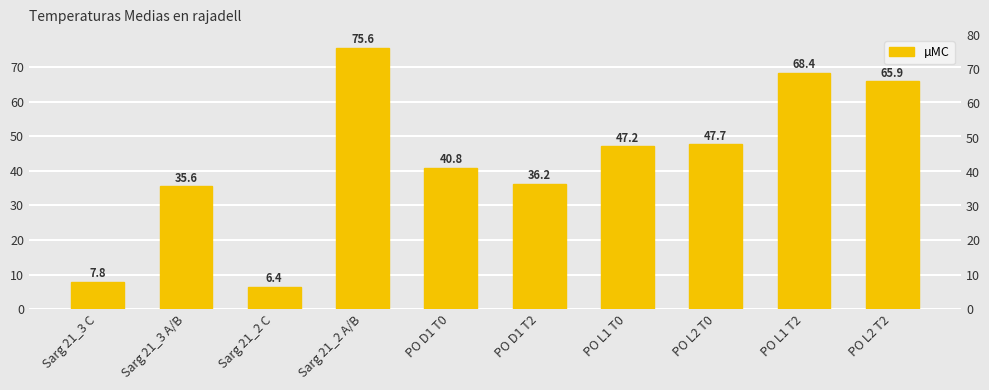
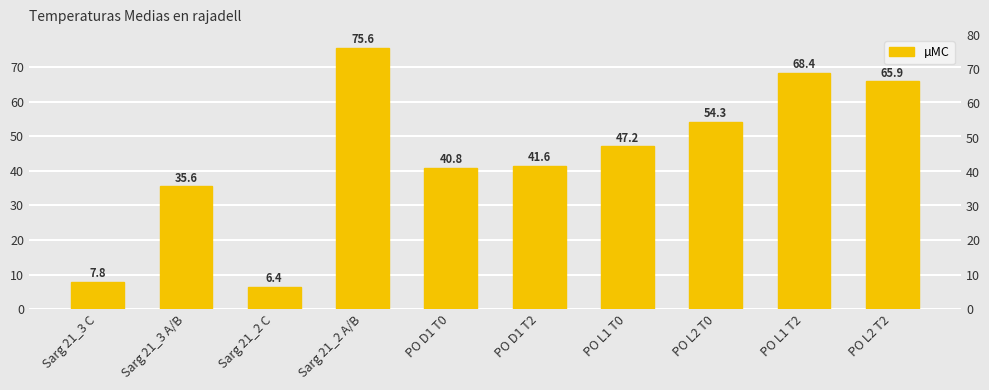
  {
    "Sarg 21_3 C": 7.8,
    "Sarg 21_3 A/B": 35.6,
    "Sarg 21_2 C": 6.4,
    "Sarg 21_2 A/B": 75.6,
    "PO D1 T0": 40.8,
-   "PO D1 T2": 36.2,
+   "PO D1 T2": 41.6,
    "PO L1 T0": 47.2,
-   "PO L2 T0": 47.7,
+   "PO L2 T0": 54.3,
    "PO L1 T2": 68.4,
    "PO L2 T2": 65.9
  }
